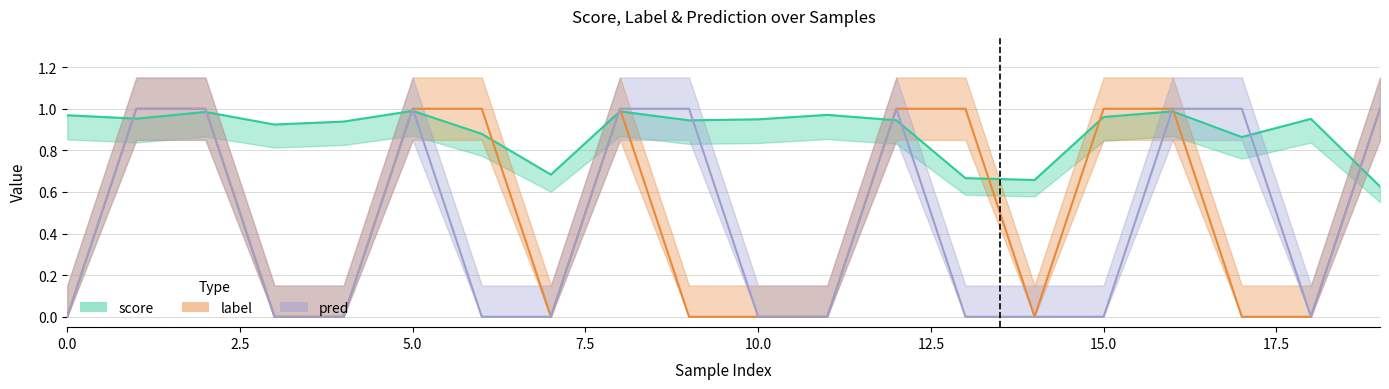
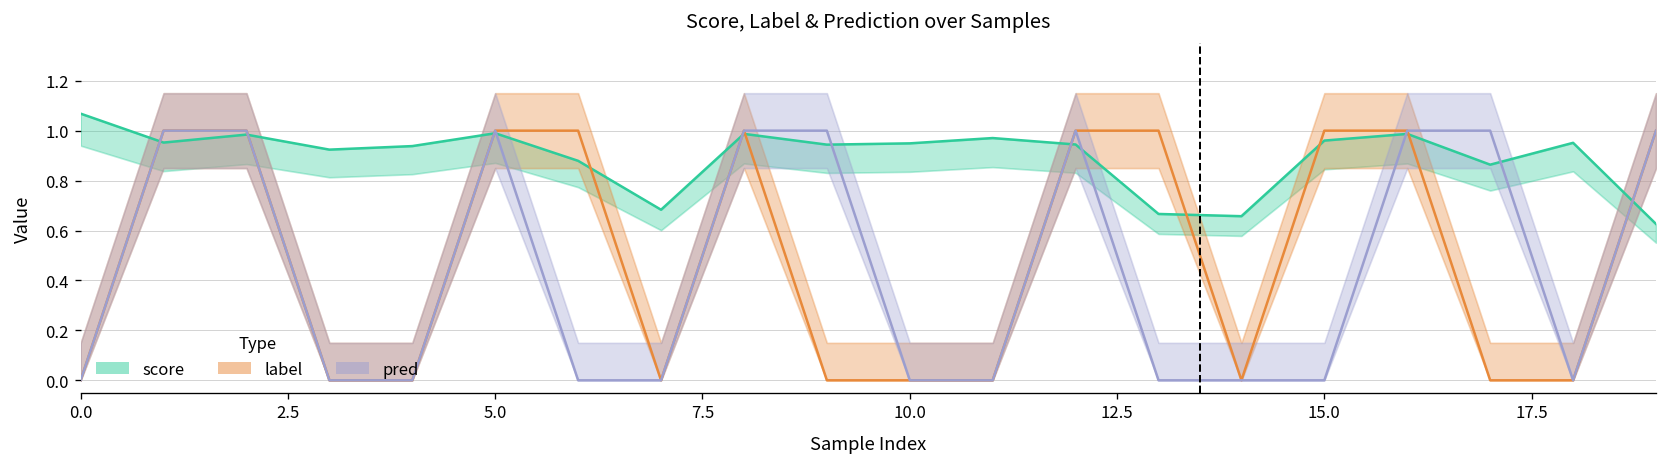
  {
    "score": {
-     "0.0": 0.97,
+     "0.0": 1.07,
      "10.0": 0.95,
      "15.0": 0.96
    }
  }
